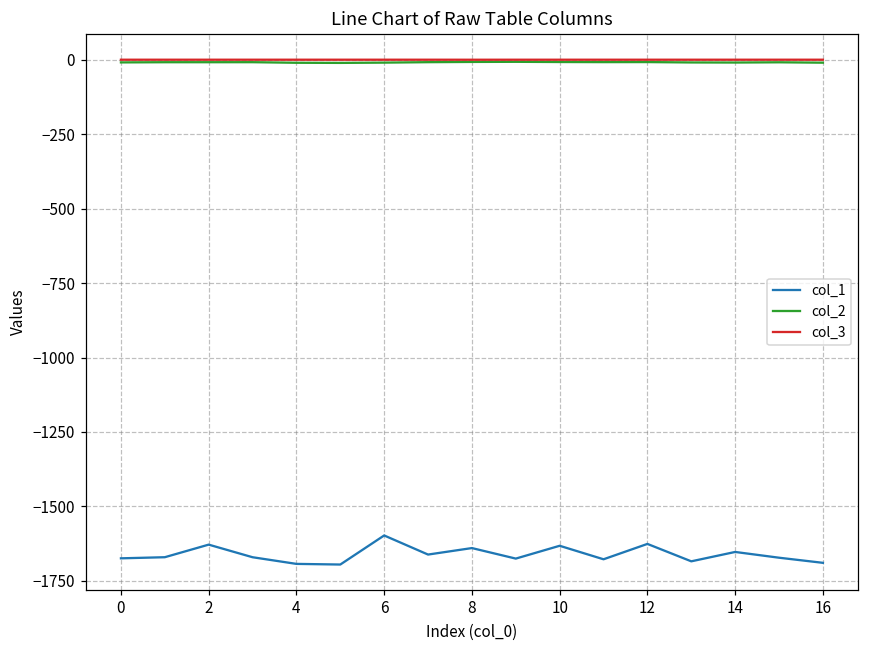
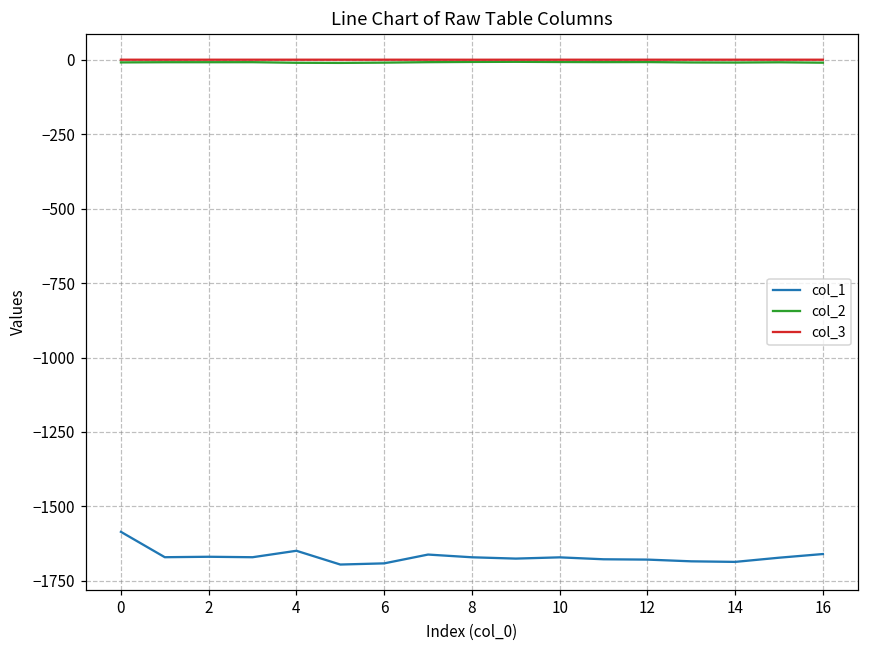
  {
    "col_1": {
-     "0": -1670,
-     "2": -1630,
-     "4": -1690,
-     "6": -1600,
-     "8": -1640,
-     "10": -1630,
-     "12": -1630,
-     "14": -1650,
-     "16": -1690
+     "0": -1590,
+     "2": -1670,
+     "4": -1650,
+     "6": -1690,
+     "8": -1670,
+     "10": -1670,
+     "12": -1680,
+     "14": -1690,
+     "16": -1660
    },
    "col_2": {
      "4": -10,
      "6": -10,
      "14": -10,
      "16": -10
    },
    "col_3": {
      "4": 0,
      "6": 0,
      "14": 0,
      "16": 0
    }
  }
